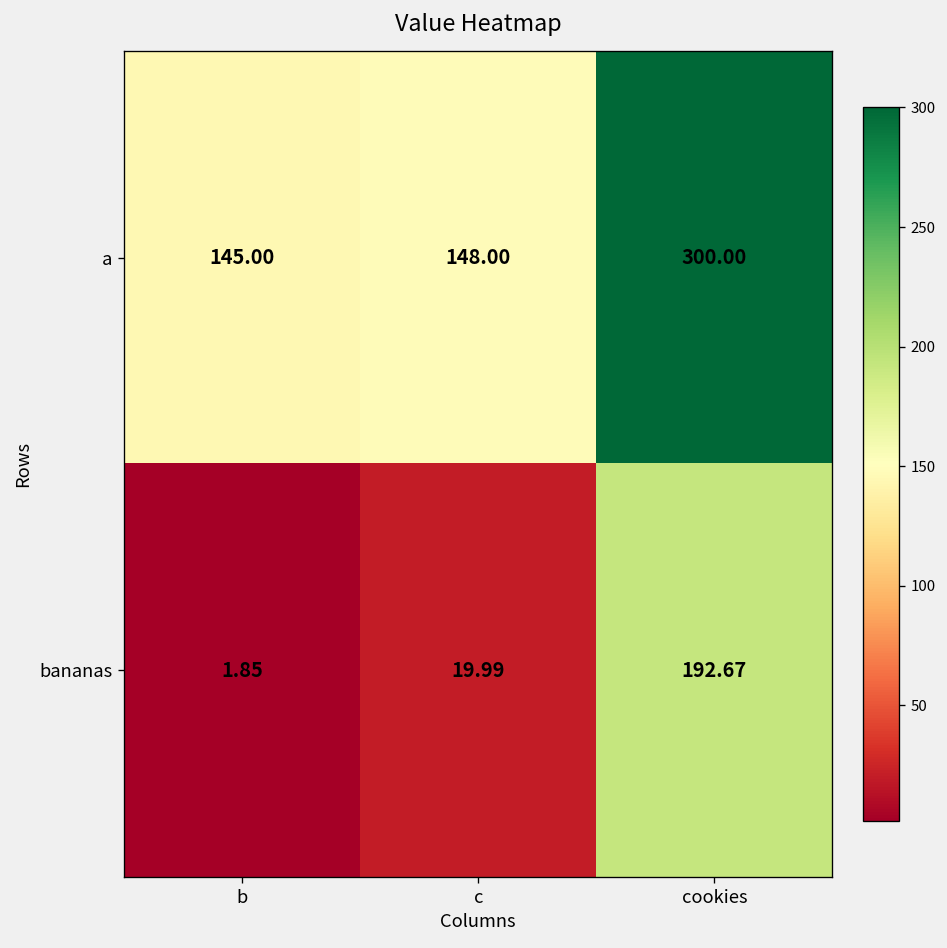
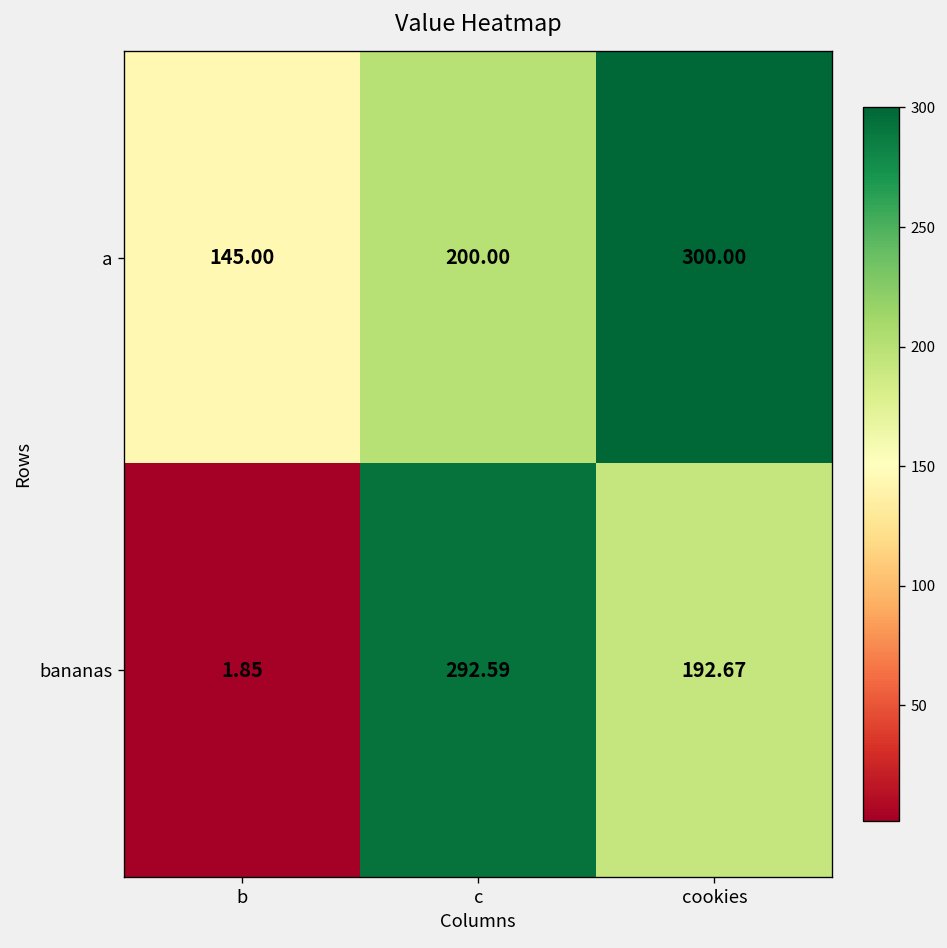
  {
    "a": {
      "b": 145.00,
-     "c": 148.00,
+     "c": 200.00,
      "cookies": 300.00
    },
    "bananas": {
      "b": 1.85,
-     "c": 19.99,
+     "c": 292.59,
      "cookies": 192.67
    }
  }
